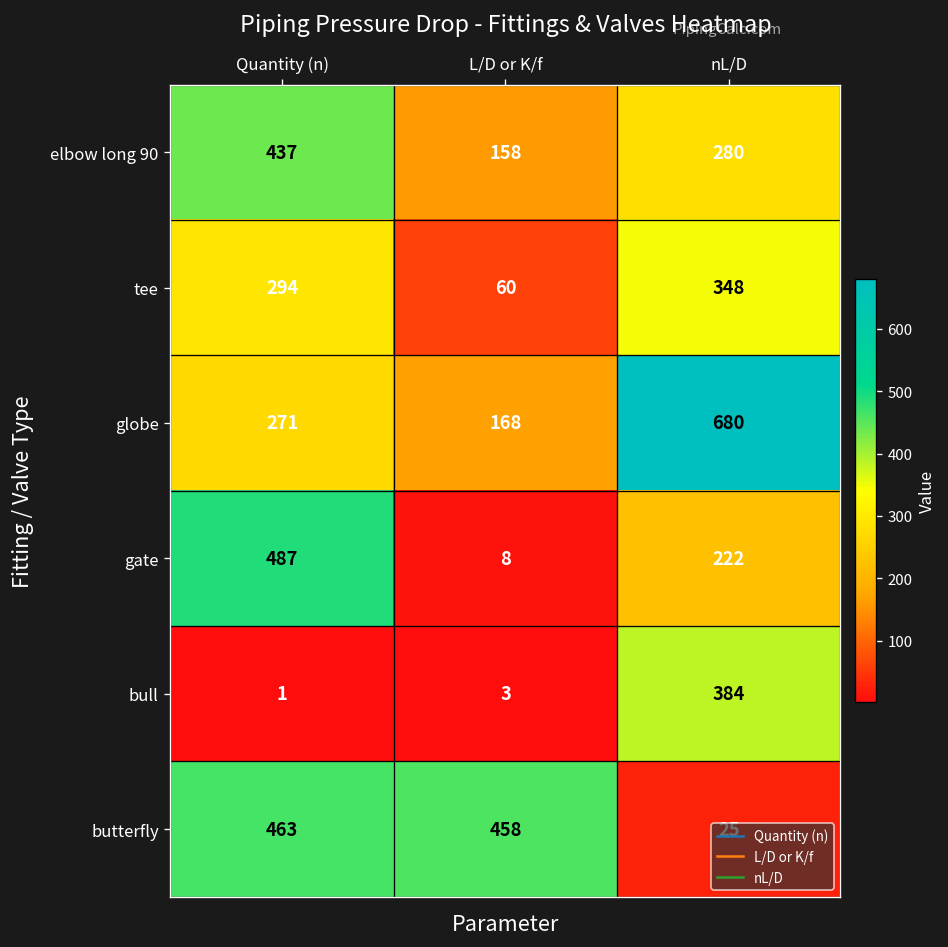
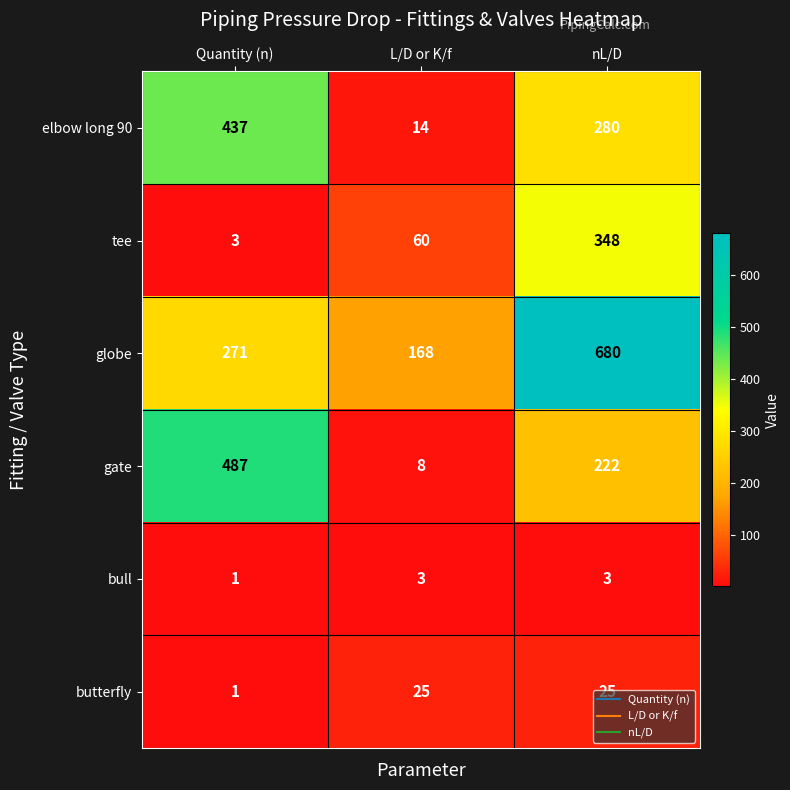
  {
    "elbow long 90": {
      "Quantity (n)": 437,
-     "L/D or K/f": 158,
+     "L/D or K/f": 14,
      "nL/D": 280
    },
    "tee": {
-     "Quantity (n)": 294,
+     "Quantity (n)": 3,
      "L/D or K/f": 60,
      "nL/D": 348
    },
    "globe": {
      "Quantity (n)": 271,
      "L/D or K/f": 168,
      "nL/D": 680
    },
    "gate": {
      "Quantity (n)": 487,
      "L/D or K/f": 8,
      "nL/D": 222
    },
    "bull": {
      "Quantity (n)": 1,
      "L/D or K/f": 3,
-     "nL/D": 384
+     "nL/D": 3
    },
    "butterfly": {
-     "Quantity (n)": 463,
-     "L/D or K/f": 458
+     "Quantity (n)": 1,
+     "L/D or K/f": 25
    }
  }
